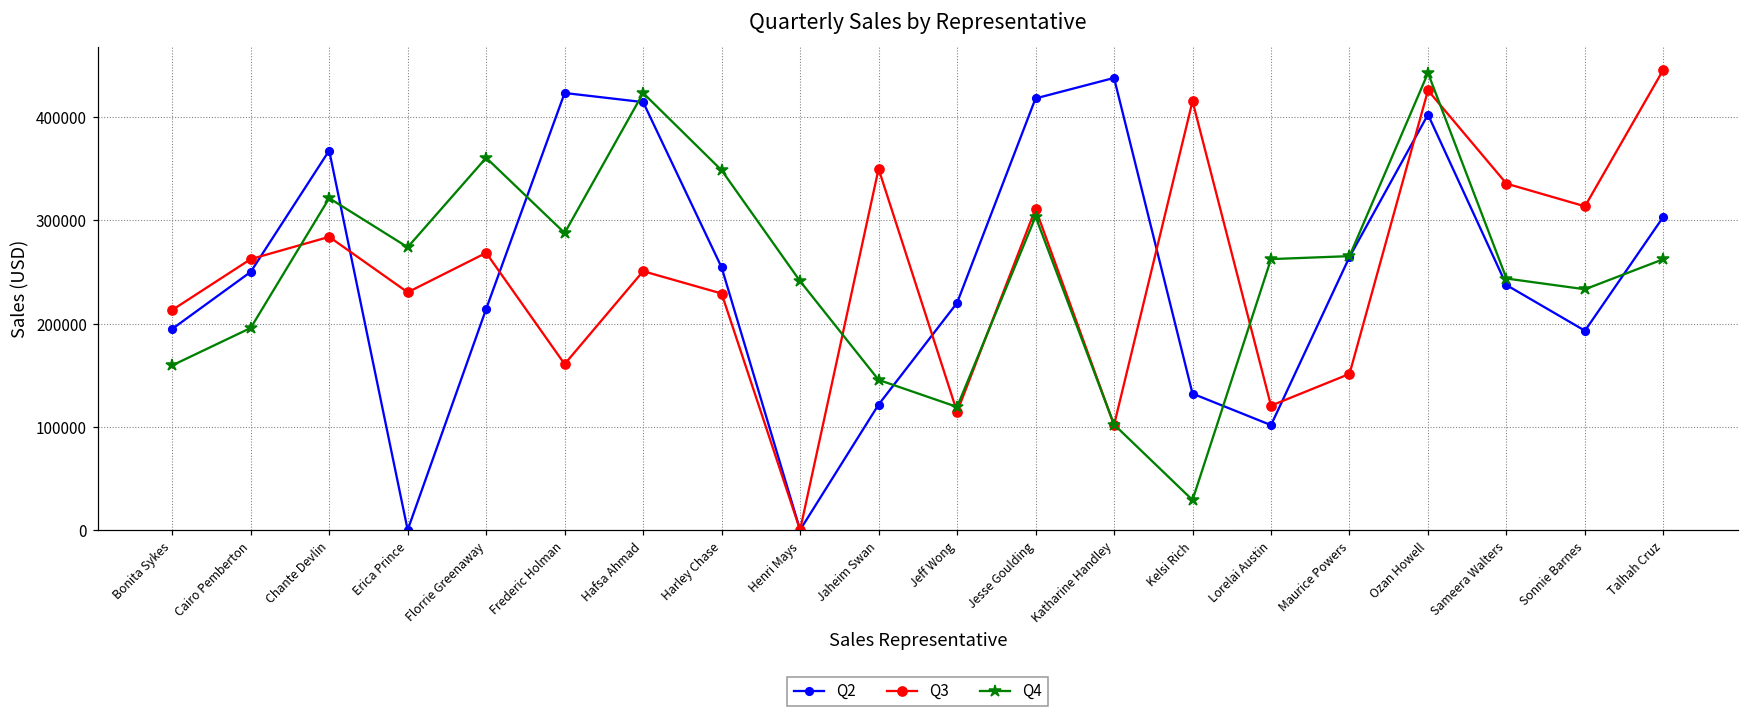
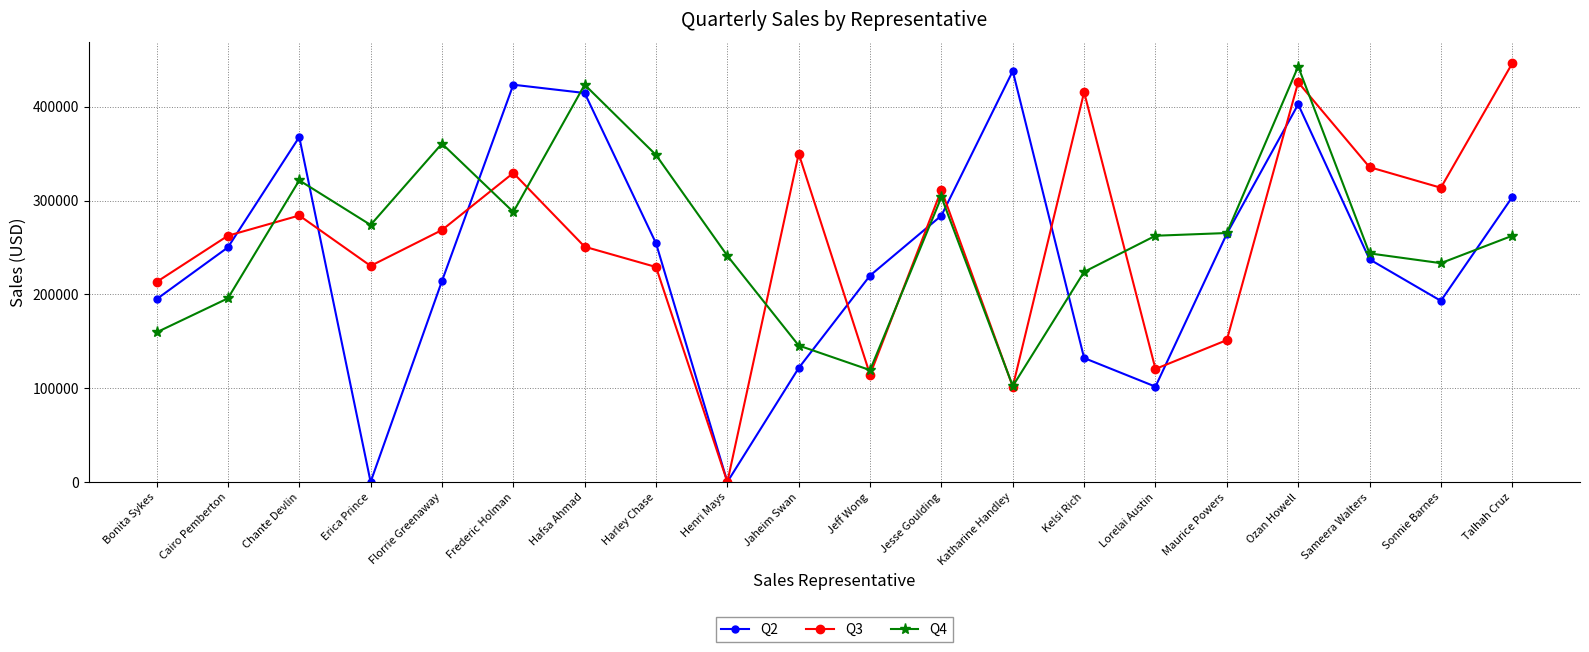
  {
    "Q2": {
      "Bonita Sykes": 190000,
      "Cairo Pemberton": 250000,
      "Chante Devlin": 370000,
      "Erica Prince": 0,
      "Florrie Greenaway": 210000,
      "Frederic Holman": 420000,
      "Hafsa Ahmad": 410000,
      "Harley Chase": 250000,
      "Jaheim Swan": 120000,
      "Jeff Wong": 220000,
-     "Jesse Goulding": 420000,
+     "Jesse Goulding": 280000,
      "Katharine Handley": 440000,
      "Kelsi Rich": 130000,
      "Lorelai Austin": 100000,
      "Ozan Howell": 400000,
      "Sameera Walters": 240000,
      "Sonnie Barnes": 190000,
      "Talhah Cruz": 300000
    },
    "Q3": {
      "Bonita Sykes": 210000,
      "Cairo Pemberton": 260000,
      "Chante Devlin": 280000,
      "Erica Prince": 230000,
      "Florrie Greenaway": 270000,
-     "Frederic Holman": 160000,
+     "Frederic Holman": 330000,
      "Hafsa Ahmad": 250000,
      "Harley Chase": 230000,
      "Jaheim Swan": 350000,
      "Jeff Wong": 110000,
      "Jesse Goulding": 310000,
      "Kelsi Rich": 420000,
      "Lorelai Austin": 120000,
      "Maurice Powers": 150000,
      "Ozan Howell": 430000,
      "Sameera Walters": 340000,
      "Sonnie Barnes": 310000,
      "Talhah Cruz": 450000
    },
    "Q4": {
      "Bonita Sykes": 160000,
      "Cairo Pemberton": 200000,
      "Chante Devlin": 320000,
      "Erica Prince": 270000,
      "Florrie Greenaway": 360000,
      "Frederic Holman": 290000,
      "Hafsa Ahmad": 420000,
      "Harley Chase": 350000,
      "Henri Mays": 240000,
      "Jaheim Swan": 150000,
      "Jeff Wong": 120000,
      "Jesse Goulding": 300000,
-     "Kelsi Rich": 30000,
+     "Kelsi Rich": 220000,
      "Lorelai Austin": 260000,
      "Ozan Howell": 440000,
      "Sameera Walters": 240000,
      "Sonnie Barnes": 230000,
      "Talhah Cruz": 260000
    }
  }
